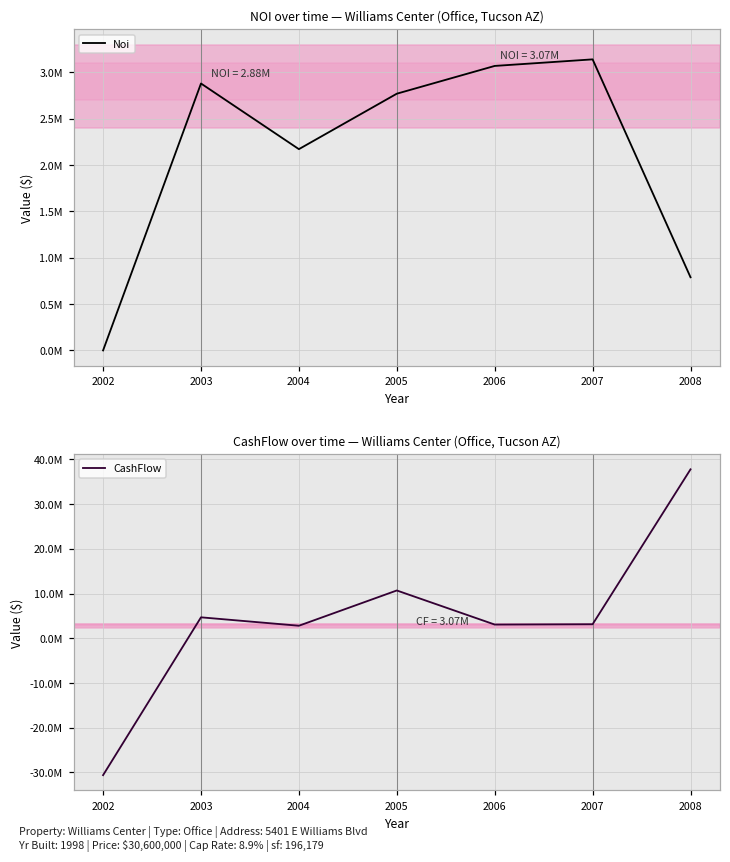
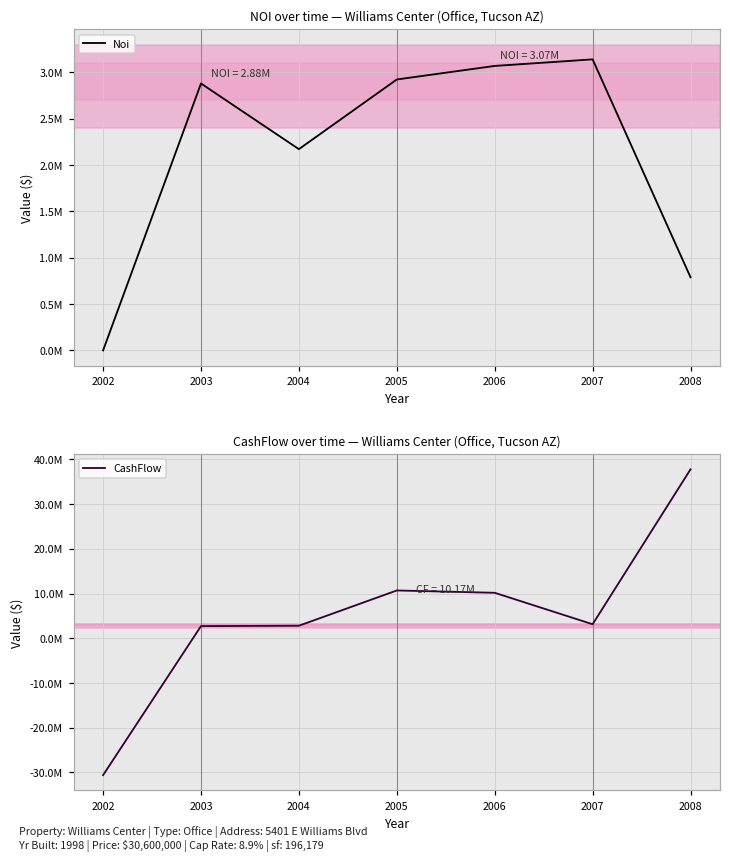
  {
    "NOI over time — Williams Center (Office, Tucson AZ)": {
      "2002": "0",
      "2004": "2200000",
-     "2005": "2800000",
+     "2005": "2900000",
      "2007": "3100000",
      "2008": "800000"
    },
    "CashFlow over time — Williams Center (Office, Tucson AZ)": {
-     "2003": "5000000",
-     "2006": "3.07M"
+     "2003": "3000000",
+     "2006": "10.17M"
    }
  }
